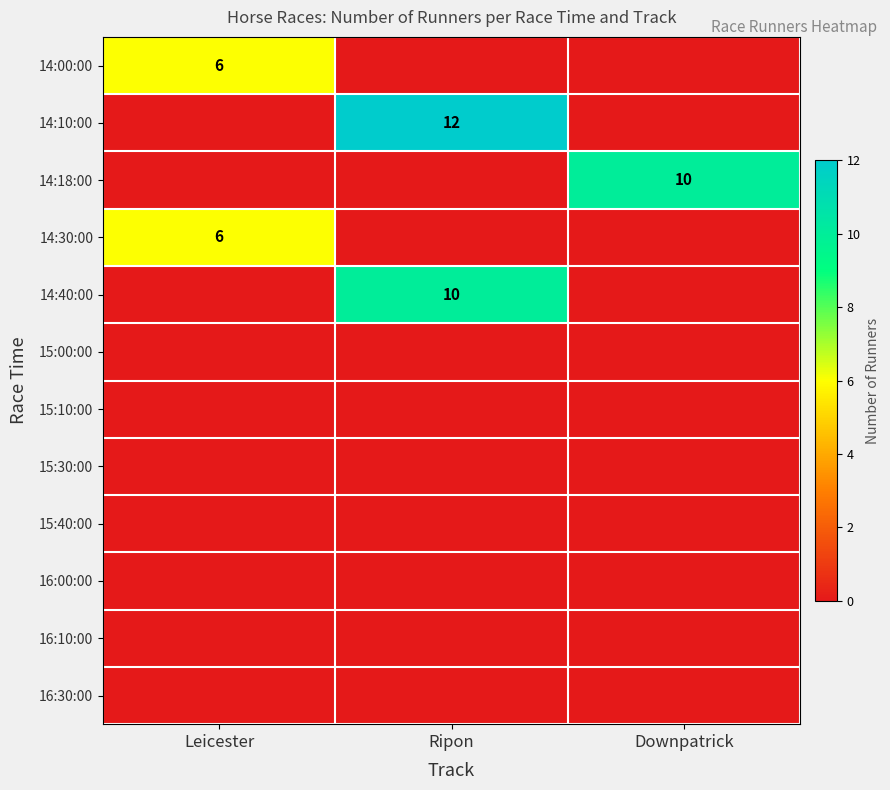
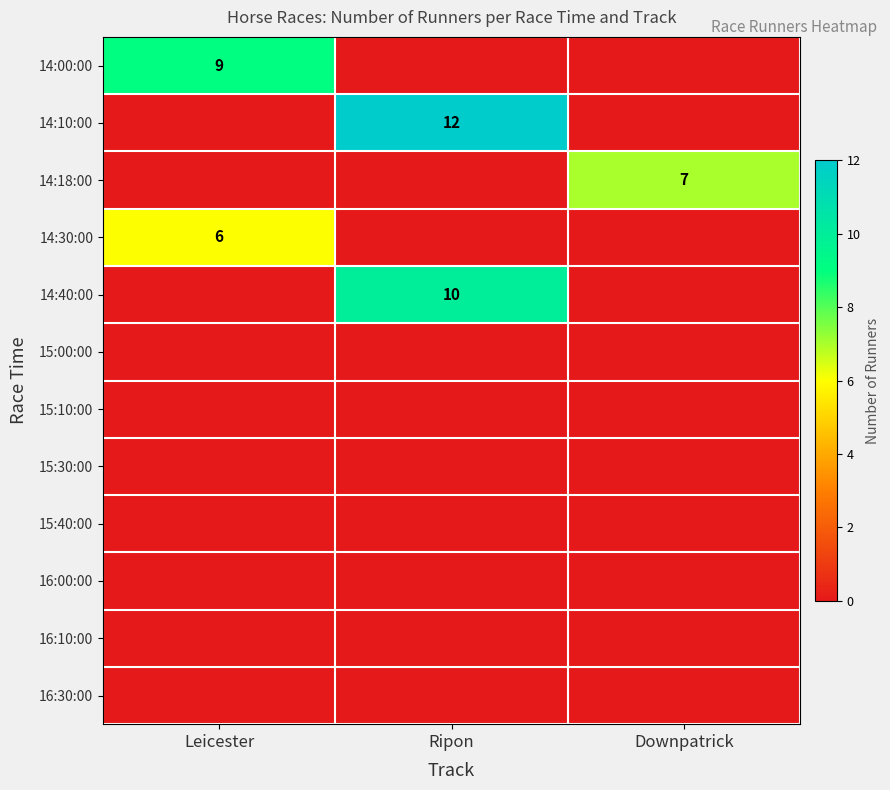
  {
    "14:00:00": {
-     "Leicester": 6
+     "Leicester": 9
    },
    "14:10:00": {
      "Ripon": 12
    },
    "14:18:00": {
-     "Downpatrick": 10
+     "Downpatrick": 7
    },
    "14:30:00": {
      "Leicester": 6
    },
    "14:40:00": {
      "Ripon": 10
    }
  }
